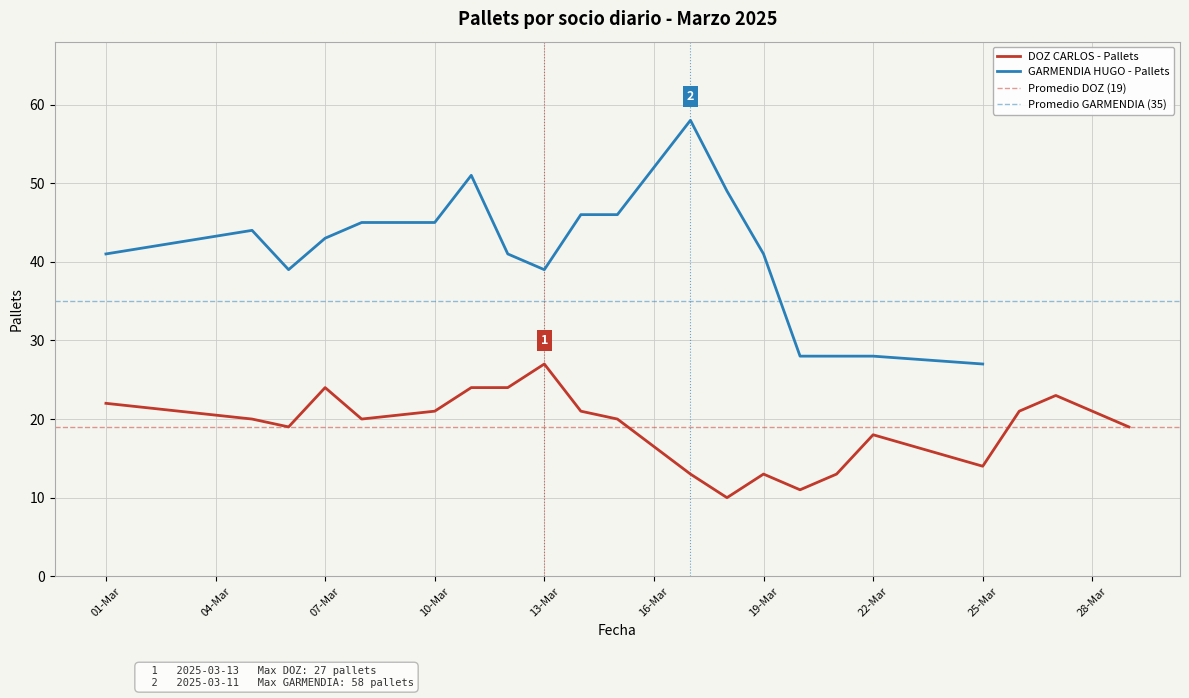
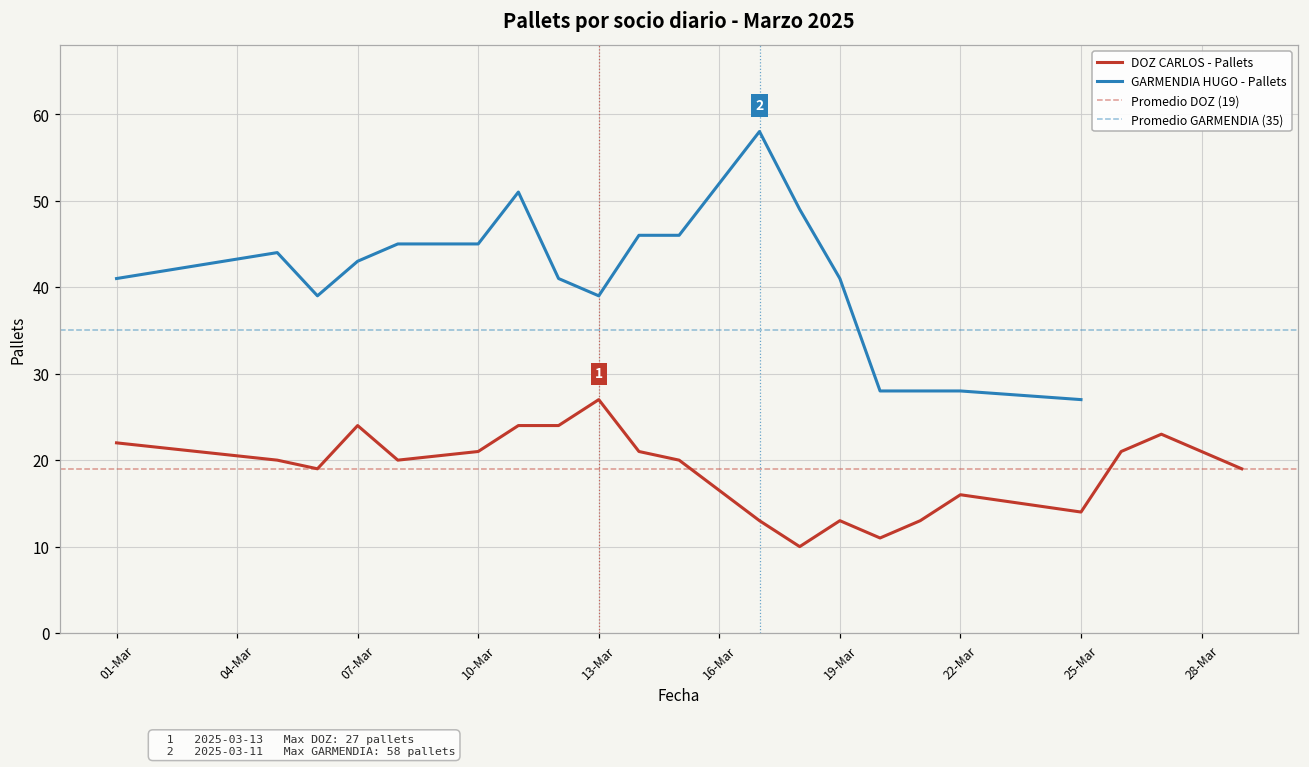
  {
    "DOZ CARLOS - Pallets": {
      "01-Mar": 22,
      "07-Mar": 24,
      "10-Mar": 21,
      "19-Mar": 13,
-     "22-Mar": 18,
+     "22-Mar": 16,
      "25-Mar": 14,
      "28-Mar": 21
    },
    "GARMENDIA HUGO - Pallets": {
      "01-Mar": 41,
      "07-Mar": 43,
      "10-Mar": 45,
      "13-Mar": 39,
      "19-Mar": 41,
      "22-Mar": 28,
      "25-Mar": 27
    }
  }
